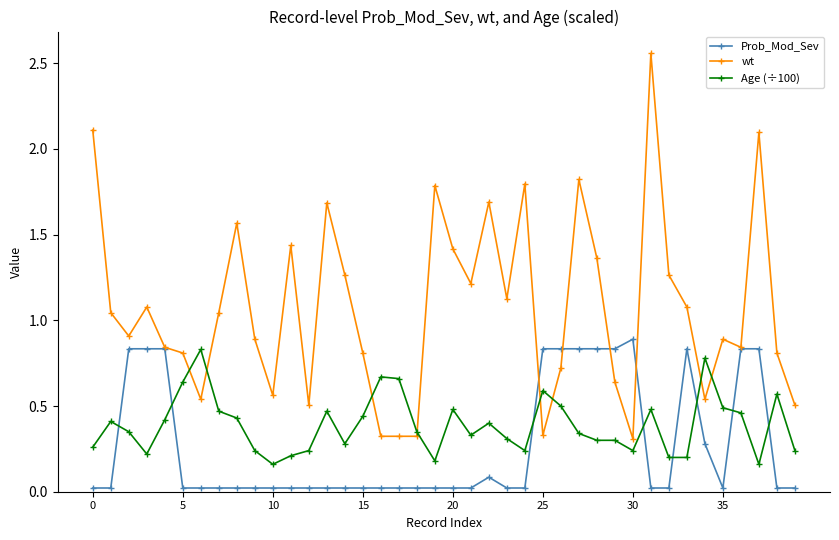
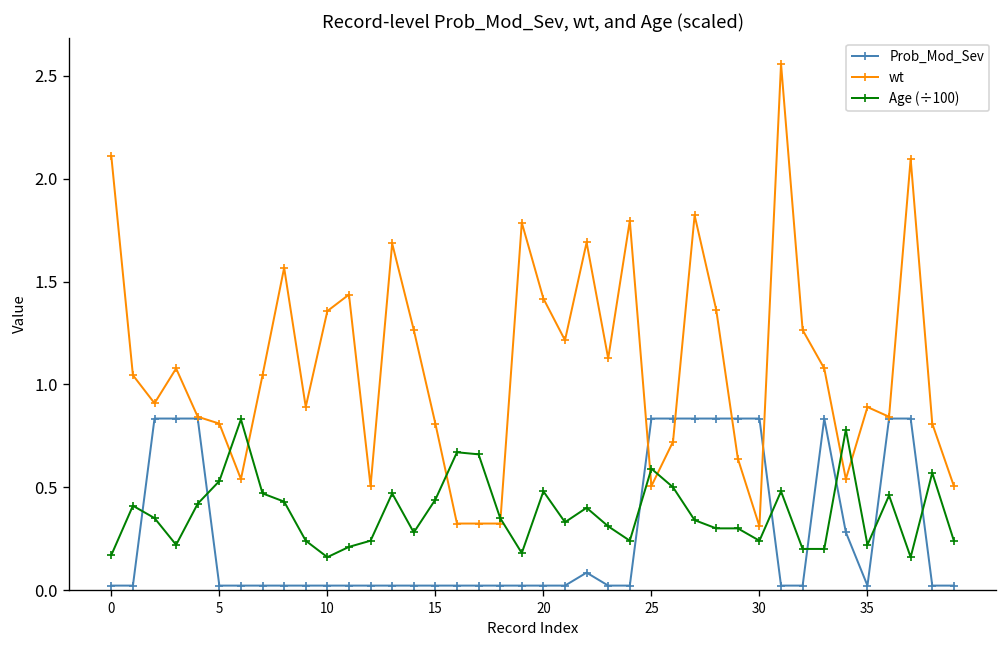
  {
    "Prob_Mod_Sev": {
      "0": 0.02,
      "5": 0.02,
      "10": 0.02,
      "15": 0.02,
      "20": 0.02,
      "25": 0.83,
-     "30": 0.89,
+     "30": 0.83,
      "35": 0.02
    },
    "wt": {
      "0": 2.11,
      "5": 0.81,
-     "10": 0.56,
+     "10": 1.36,
      "15": 0.81,
      "20": 1.42,
-     "25": 0.33,
+     "25": 0.51,
      "30": 0.31,
      "35": 0.89
    },
    "Age (÷100)": {
-     "0": 0.26,
-     "5": 0.64,
+     "0": 0.17,
+     "5": 0.53,
      "10": 0.16,
      "15": 0.44,
      "20": 0.48,
      "25": 0.59,
      "30": 0.24,
-     "35": 0.49
+     "35": 0.22
    }
  }
